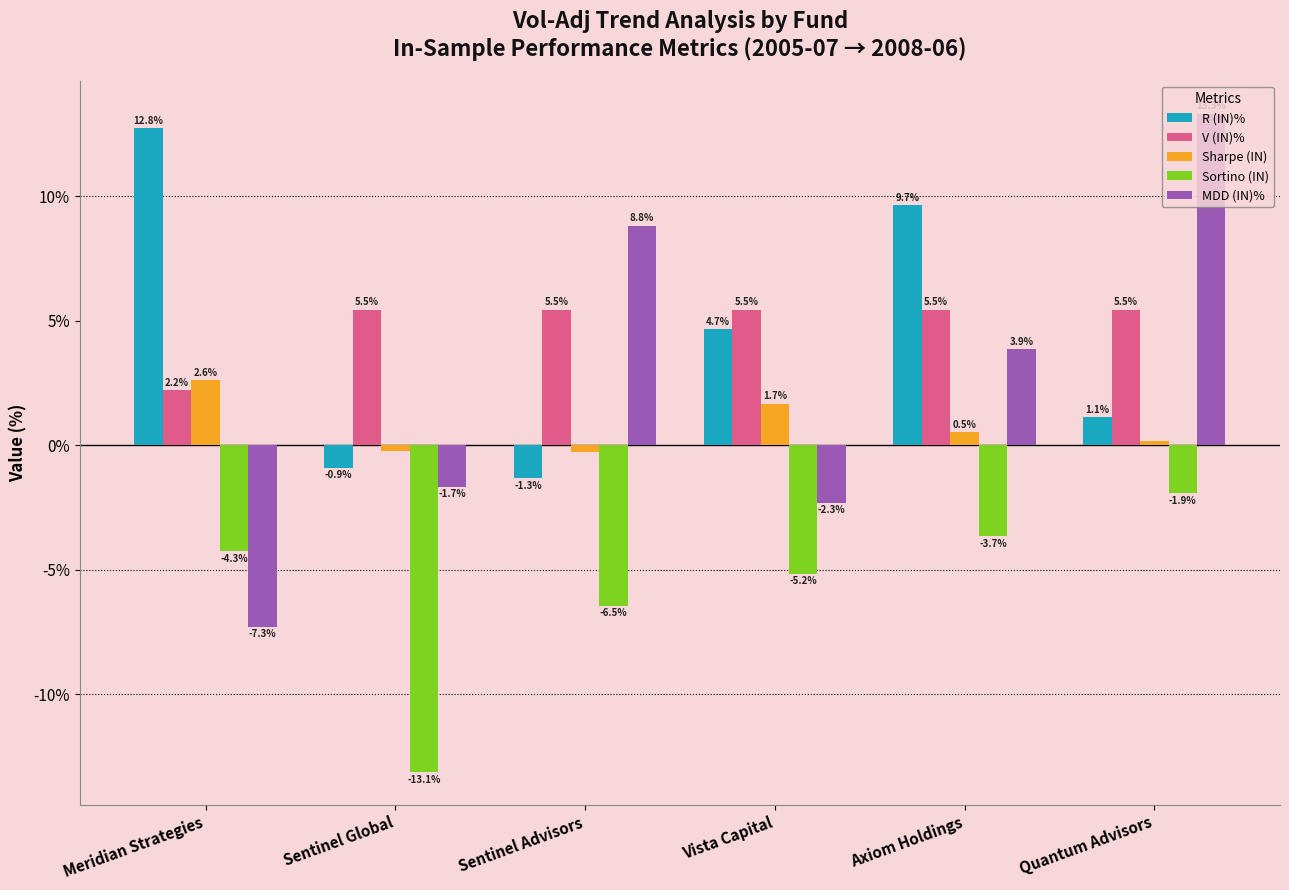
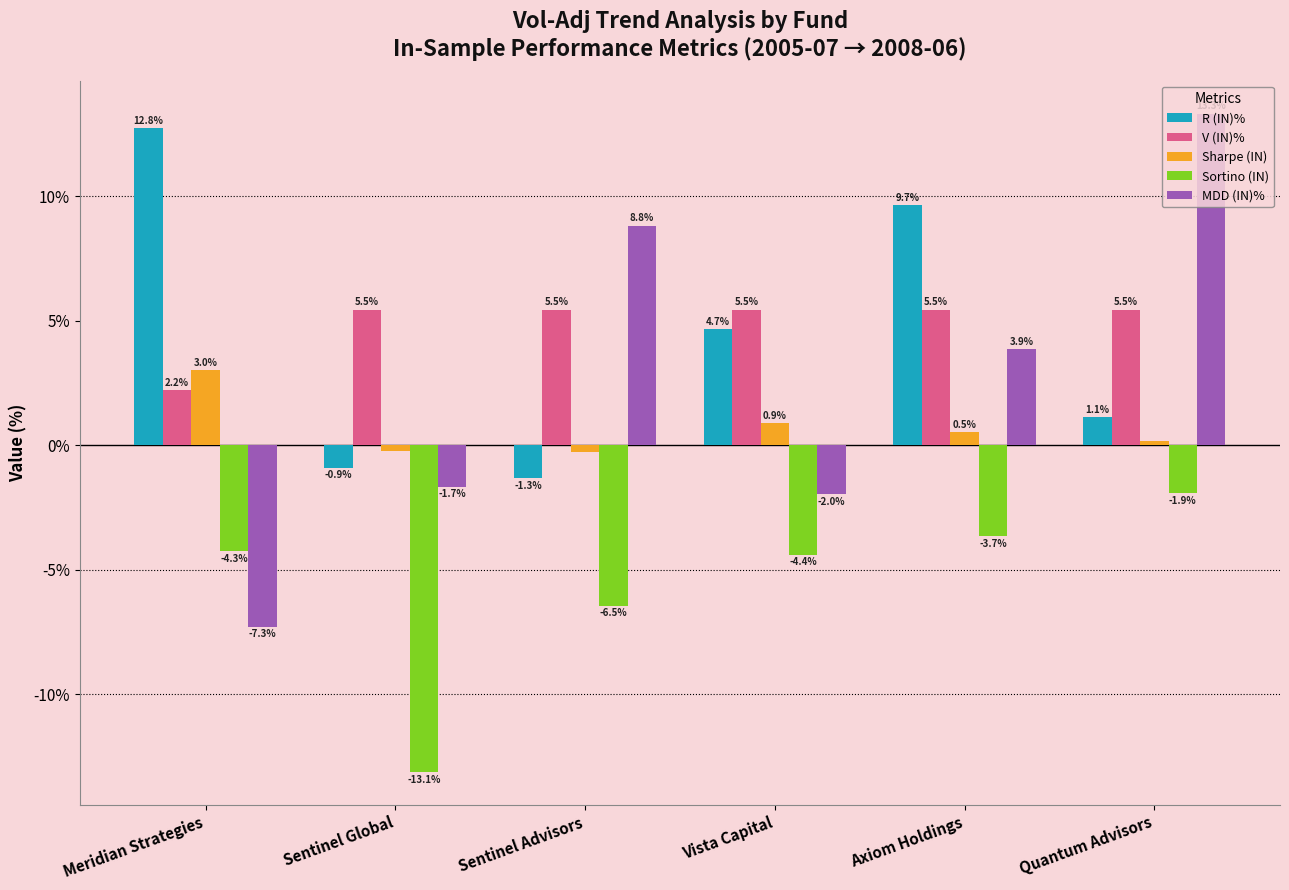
  {
    "R (IN)%": {
      "Meridian Strategies": "12.8%",
      "Sentinel Global": "-0.9%",
      "Sentinel Advisors": "-1.3%",
      "Vista Capital": "4.7%",
      "Axiom Holdings": "9.7%",
      "Quantum Advisors": "1.1%"
    },
    "V (IN)%": {
      "Meridian Strategies": "2.2%",
      "Sentinel Global": "5.5%",
      "Sentinel Advisors": "5.5%",
      "Vista Capital": "5.5%",
      "Axiom Holdings": "5.5%",
      "Quantum Advisors": "5.5%"
    },
    "Sharpe (IN)": {
-     "Meridian Strategies": "2.6%",
-     "Vista Capital": "1.7%",
+     "Meridian Strategies": "3.0%",
+     "Vista Capital": "0.9%",
      "Axiom Holdings": "0.5%"
    },
    "Sortino (IN)": {
      "Meridian Strategies": "-4.3%",
      "Sentinel Global": "-13.1%",
      "Sentinel Advisors": "-6.5%",
-     "Vista Capital": "-5.2%",
+     "Vista Capital": "-4.4%",
      "Axiom Holdings": "-3.7%",
      "Quantum Advisors": "-1.9%"
    },
    "MDD (IN)%": {
      "Meridian Strategies": "-7.3%",
      "Sentinel Global": "-1.7%",
      "Sentinel Advisors": "8.8%",
-     "Vista Capital": "-2.3%",
+     "Vista Capital": "-2.0%",
      "Axiom Holdings": "3.9%"
    }
  }
